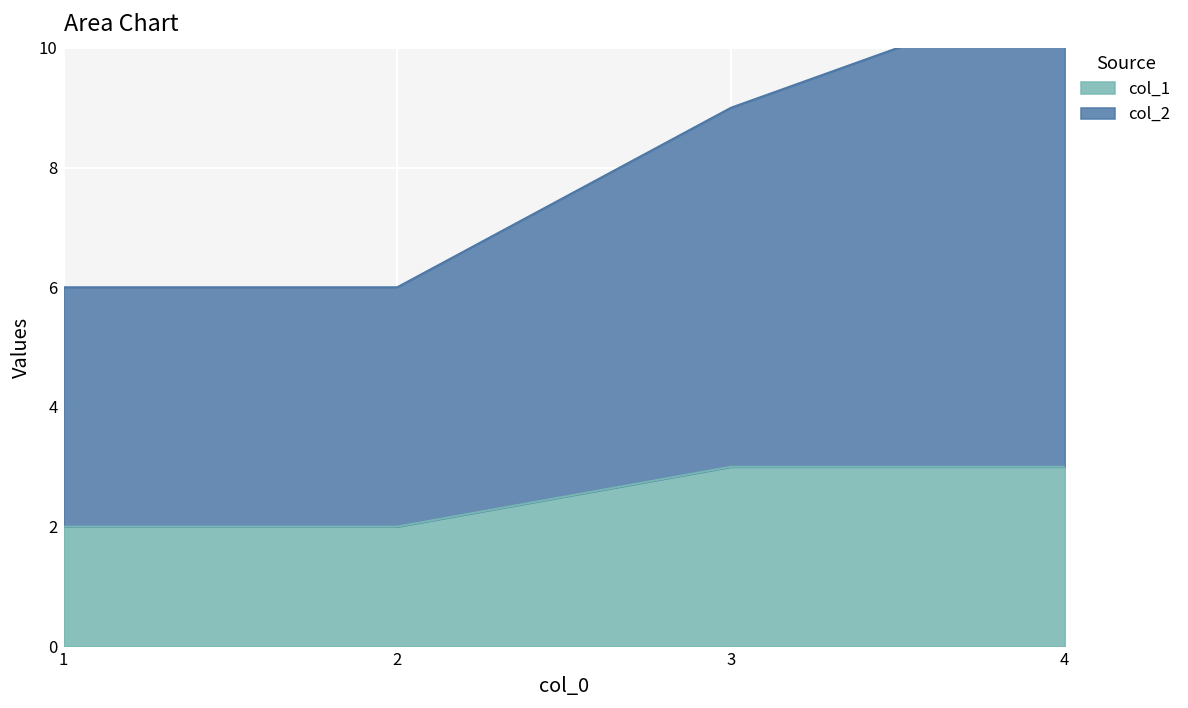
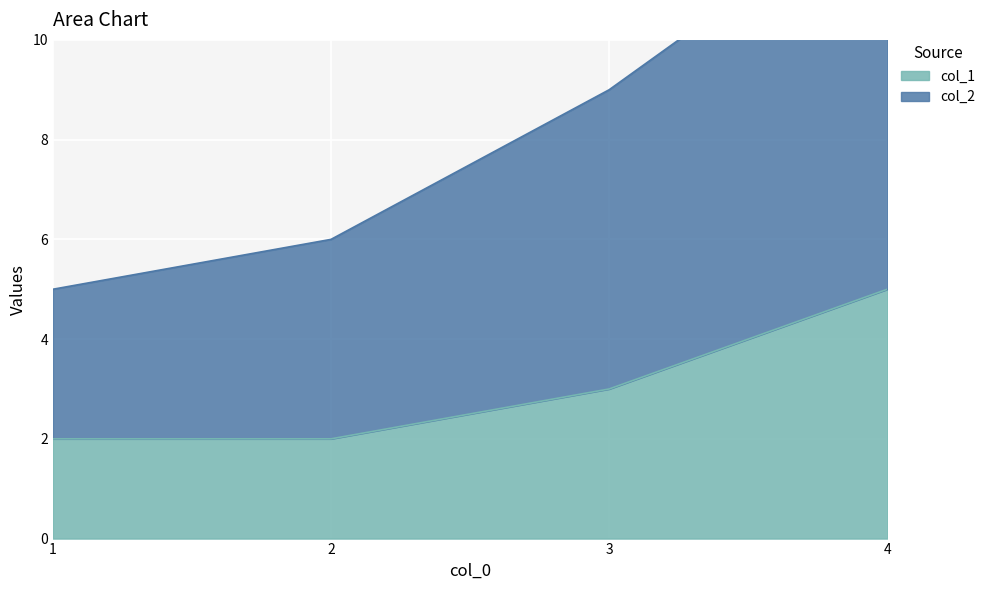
  {
    "col_1": {
      "1": 2,
      "2": 2,
      "3": 3,
-     "4": 3
+     "4": 5
    },
    "col_2": {
-     "1": 4,
+     "1": 3,
      "2": 4,
      "3": 6
    }
  }
